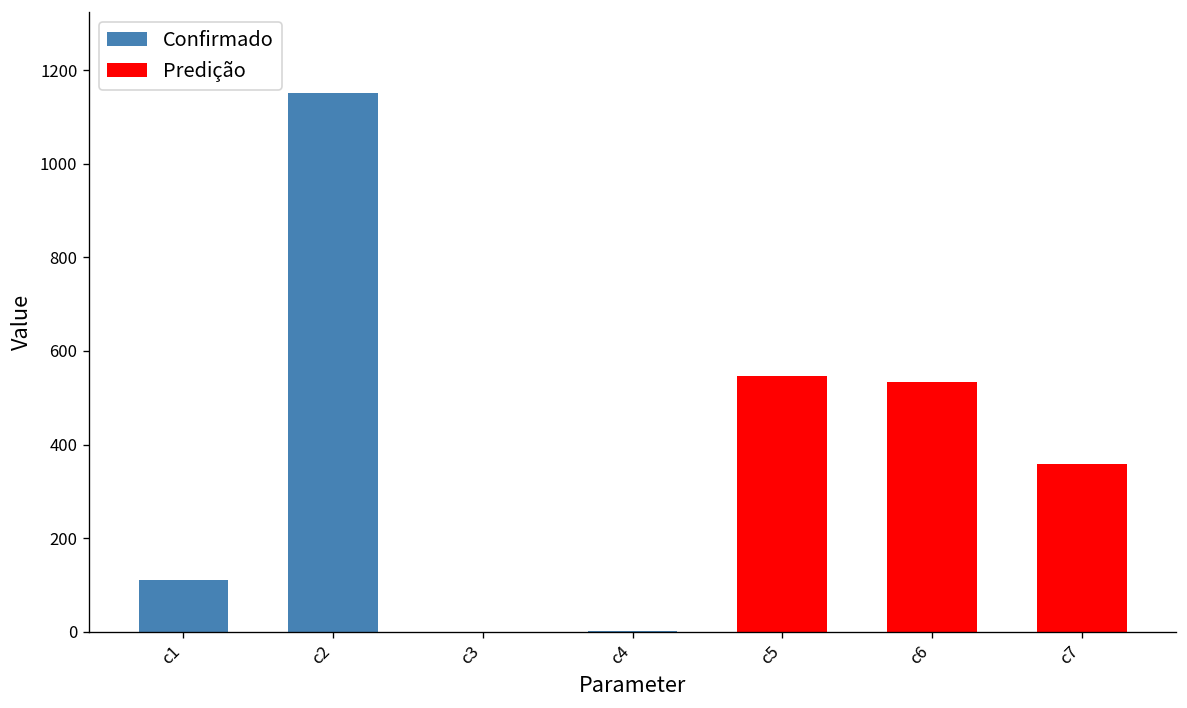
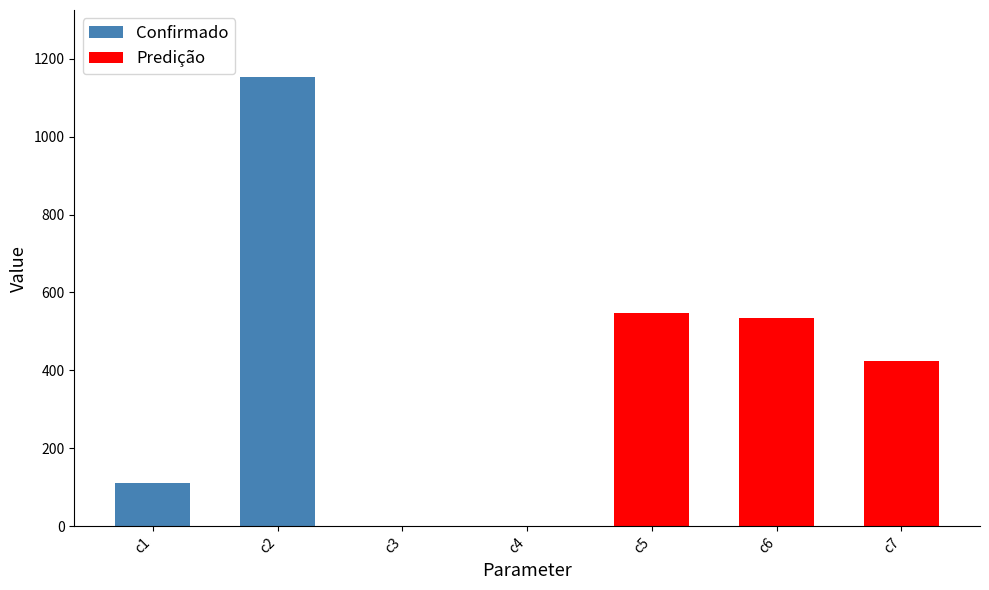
  {
    "Confirmado": {
      "c1": 110,
      "c2": 1150
    },
    "Predição": {
      "c5": 550,
      "c6": 530,
-     "c7": 360
+     "c7": 420
    }
  }
